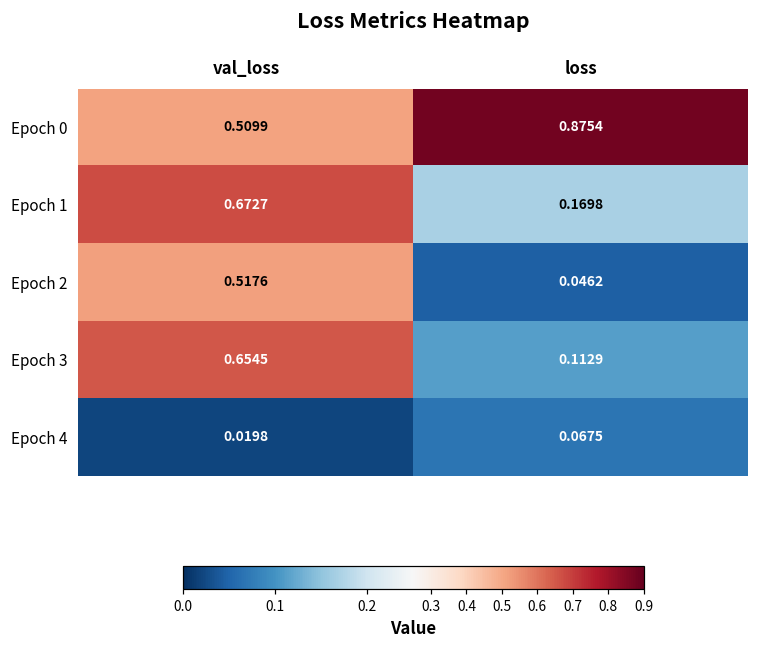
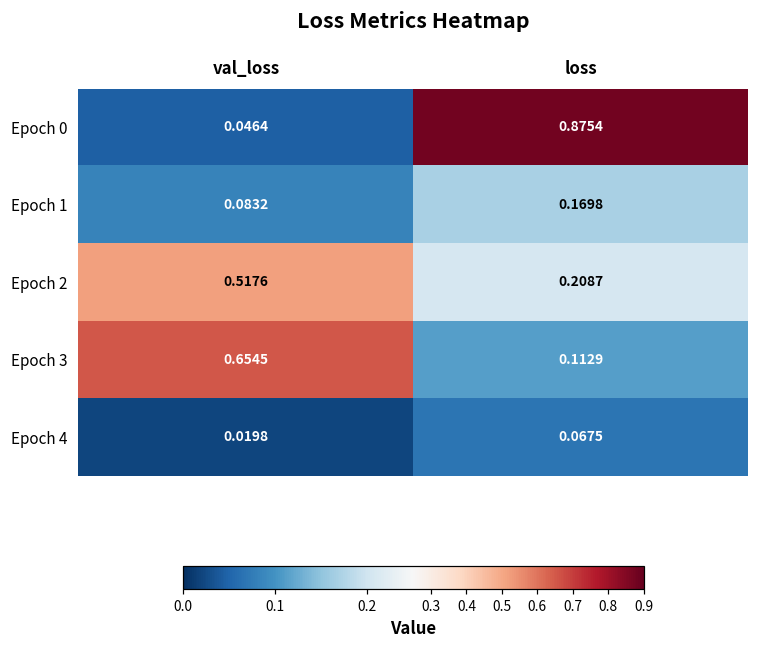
  {
    "Epoch 0": {
-     "val_loss": 0.5099,
+     "val_loss": 0.0464,
      "loss": 0.8754
    },
    "Epoch 1": {
-     "val_loss": 0.6727,
+     "val_loss": 0.0832,
      "loss": 0.1698
    },
    "Epoch 2": {
      "val_loss": 0.5176,
-     "loss": 0.0462
+     "loss": 0.2087
    },
    "Epoch 3": {
      "val_loss": 0.6545,
      "loss": 0.1129
    },
    "Epoch 4": {
      "val_loss": 0.0198,
      "loss": 0.0675
    }
  }
